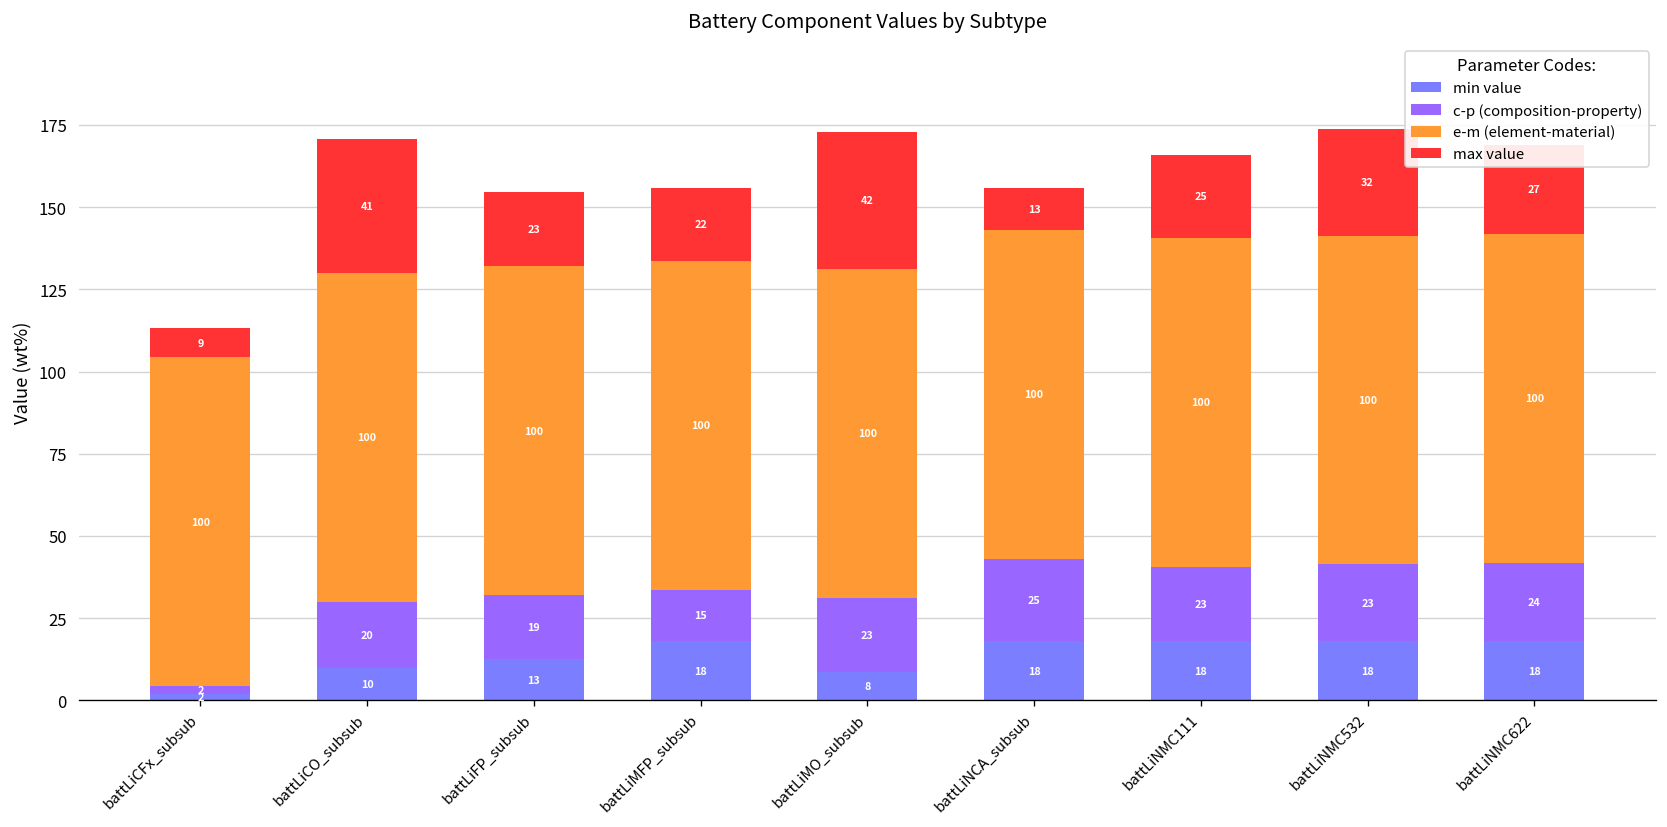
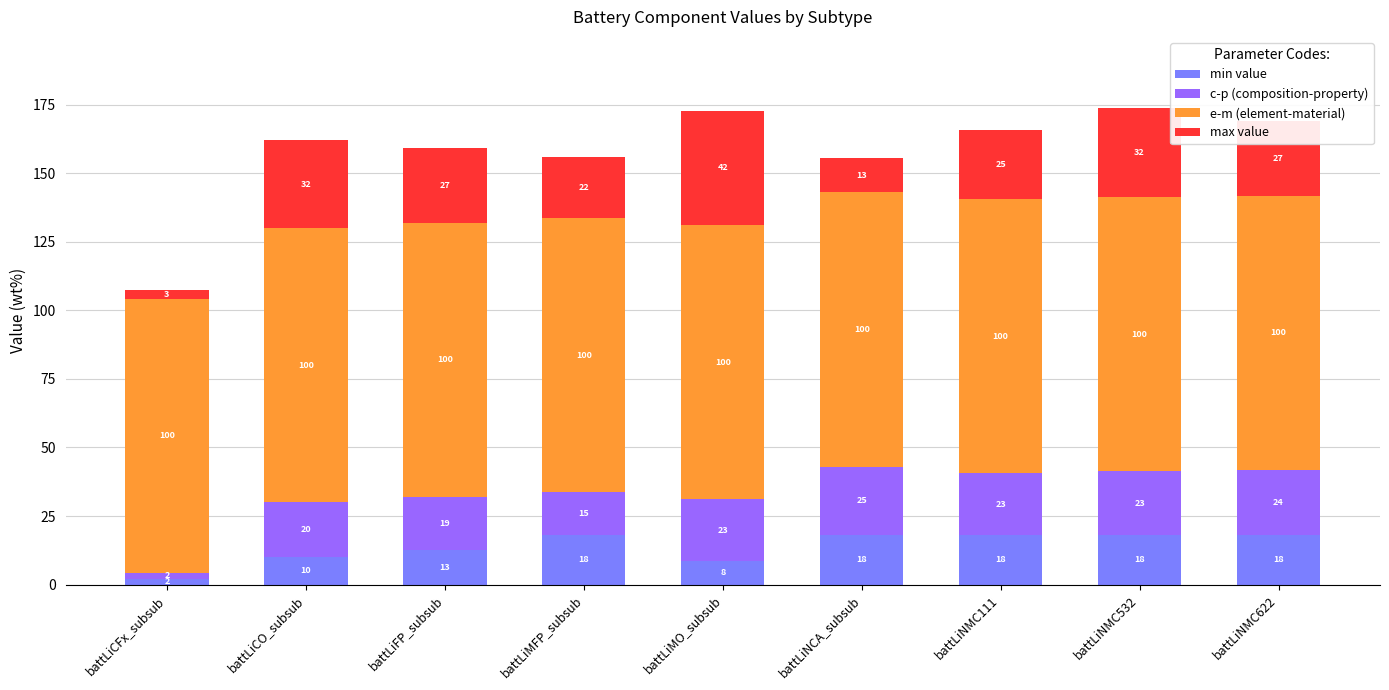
  {
    "e-m (element-material)": {
      "battLiCFx_subsub": 100,
      "battLiCO_subsub": 100,
      "battLiFP_subsub": 100,
      "battLiMFP_subsub": 100,
      "battLiMO_subsub": 100,
      "battLiNCA_subsub": 100,
      "battLiNMC111": 100,
      "battLiNMC532": 100,
      "battLiNMC622": 100
    },
    "max value": {
-     "battLiCFx_subsub": 9,
-     "battLiCO_subsub": 41,
-     "battLiFP_subsub": 23,
+     "battLiCFx_subsub": 3,
+     "battLiCO_subsub": 32,
+     "battLiFP_subsub": 27,
      "battLiMFP_subsub": 22,
      "battLiMO_subsub": 42,
      "battLiNCA_subsub": 13,
      "battLiNMC111": 25,
      "battLiNMC532": 32
    }
  }
